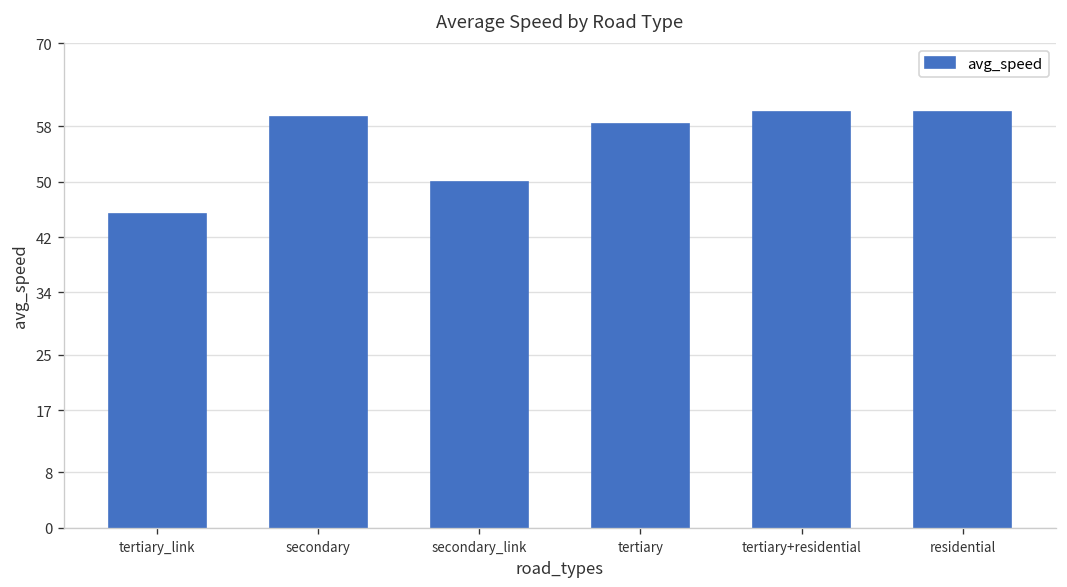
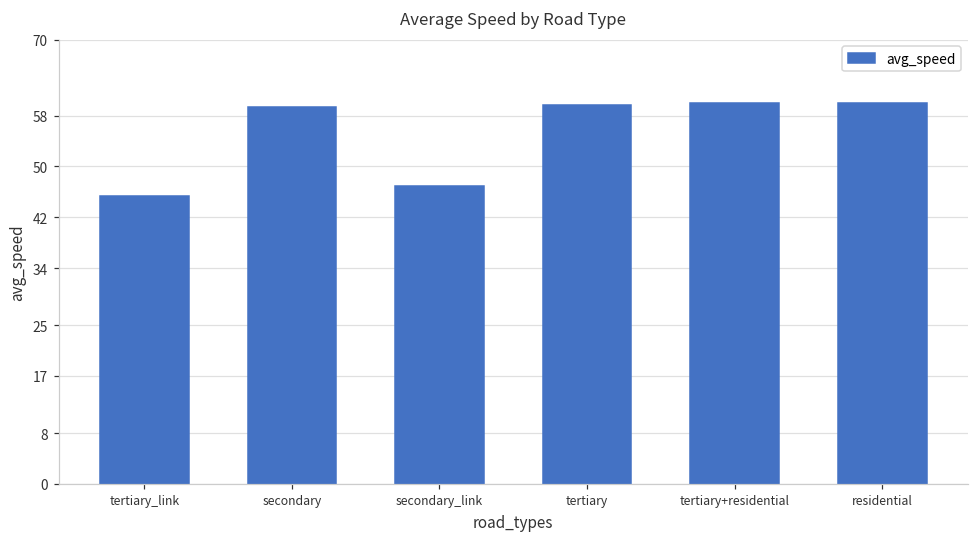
  {
    "tertiary_link": 45,
    "secondary": 59,
-   "secondary_link": 50,
-   "tertiary": 58,
+   "secondary_link": 47,
+   "tertiary": 60,
    "tertiary+residential": 60,
    "residential": 60
  }
